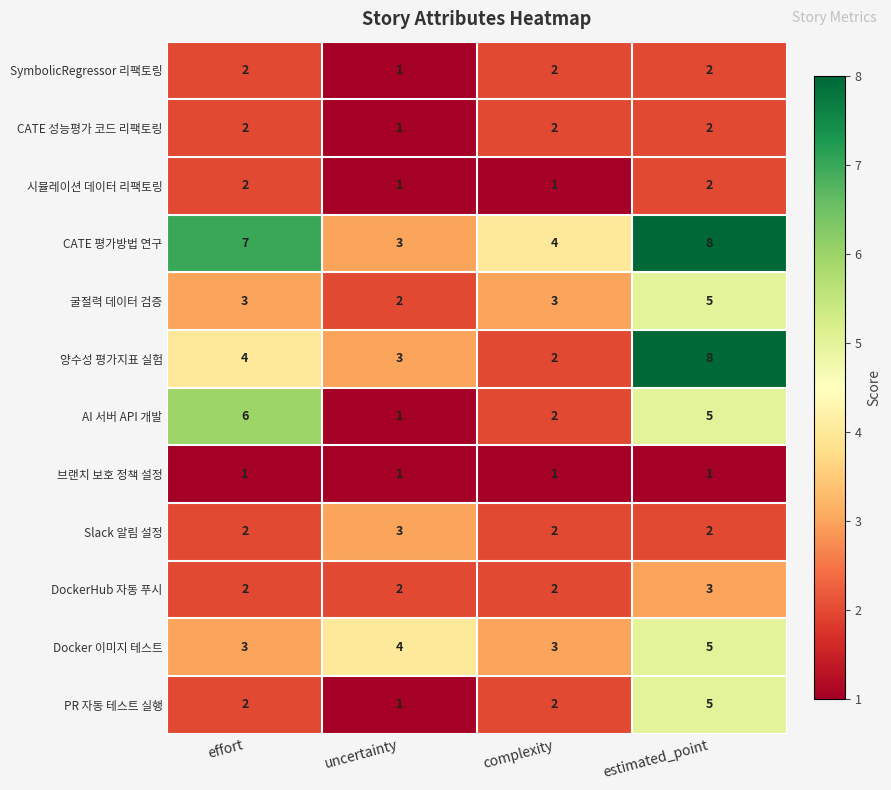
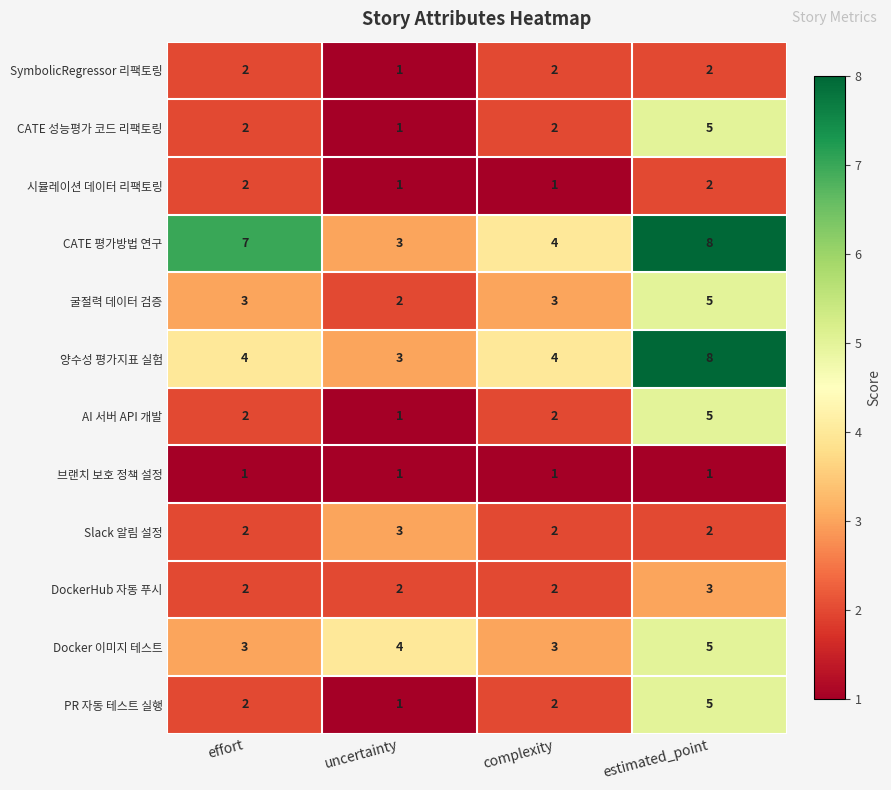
  {
    "SymbolicRegressor 리팩토링": {
      "effort": 2,
      "uncertainty": 1,
      "complexity": 2,
      "estimated_point": 2
    },
    "CATE 성능평가 코드 리팩토링": {
      "effort": 2,
      "uncertainty": 1,
      "complexity": 2,
-     "estimated_point": 2
+     "estimated_point": 5
    },
    "시뮬레이션 데이터 리팩토링": {
      "effort": 2,
      "uncertainty": 1,
      "complexity": 1,
      "estimated_point": 2
    },
    "CATE 평가방법 연구": {
      "effort": 7,
      "uncertainty": 3,
      "complexity": 4,
      "estimated_point": 8
    },
    "굴절력 데이터 검증": {
      "effort": 3,
      "uncertainty": 2,
      "complexity": 3,
      "estimated_point": 5
    },
    "양수성 평가지표 실험": {
      "effort": 4,
      "uncertainty": 3,
-     "complexity": 2,
+     "complexity": 4,
      "estimated_point": 8
    },
    "AI 서버 API 개발": {
-     "effort": 6,
+     "effort": 2,
      "uncertainty": 1,
      "complexity": 2,
      "estimated_point": 5
    },
    "브랜치 보호 정책 설정": {
      "effort": 1,
      "uncertainty": 1,
      "complexity": 1,
      "estimated_point": 1
    },
    "Slack 알림 설정": {
      "effort": 2,
      "uncertainty": 3,
      "complexity": 2,
      "estimated_point": 2
    },
    "DockerHub 자동 푸시": {
      "effort": 2,
      "uncertainty": 2,
      "complexity": 2,
      "estimated_point": 3
    },
    "Docker 이미지 테스트": {
      "effort": 3,
      "uncertainty": 4,
      "complexity": 3,
      "estimated_point": 5
    },
    "PR 자동 테스트 실행": {
      "effort": 2,
      "uncertainty": 1,
      "complexity": 2,
      "estimated_point": 5
    }
  }
